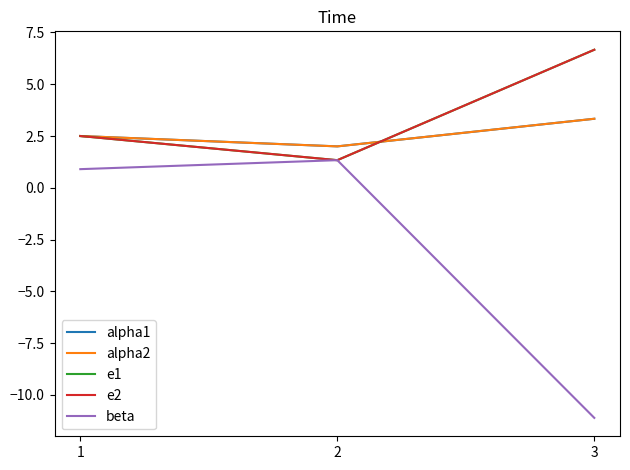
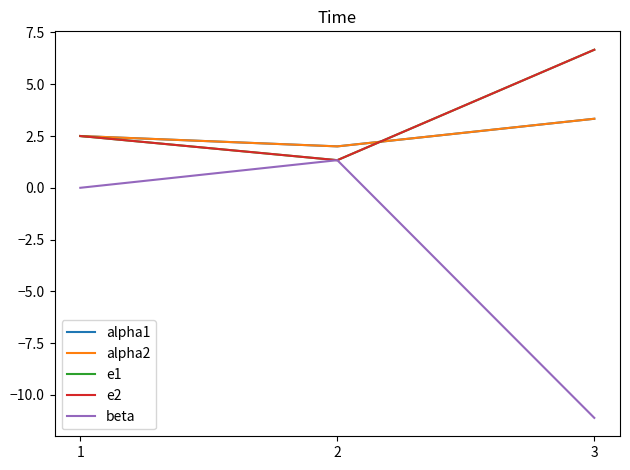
  {
    "alpha2": {
      "2": 2.0,
      "3": 3.3
    },
    "e2": {
      "3": 6.7
    },
    "beta": {
-     "1": 0.9,
+     "1": 0.0,
      "3": -11.1
    }
  }
